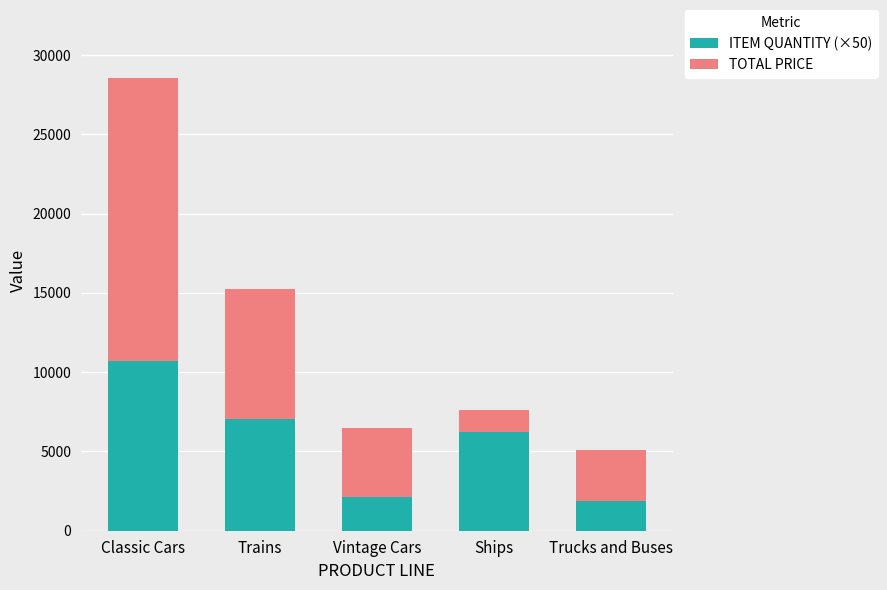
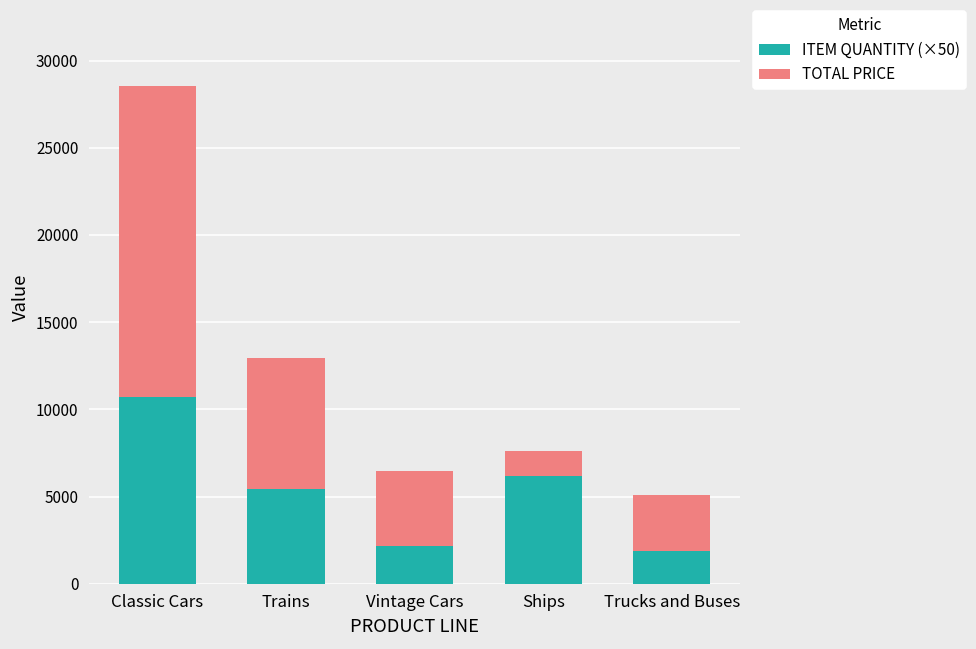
  {
    "ITEM QUANTITY (×50)": {
      "Classic Cars": 10700,
-     "Trains": 7100,
+     "Trains": 5500,
      "Vintage Cars": 2200,
      "Ships": 6200,
      "Trucks and Buses": 1900
    },
    "TOTAL PRICE": {
      "Classic Cars": 17900,
-     "Trains": 8200,
+     "Trains": 7500,
      "Vintage Cars": 4300,
      "Ships": 1400,
      "Trucks and Buses": 3200
    }
  }
